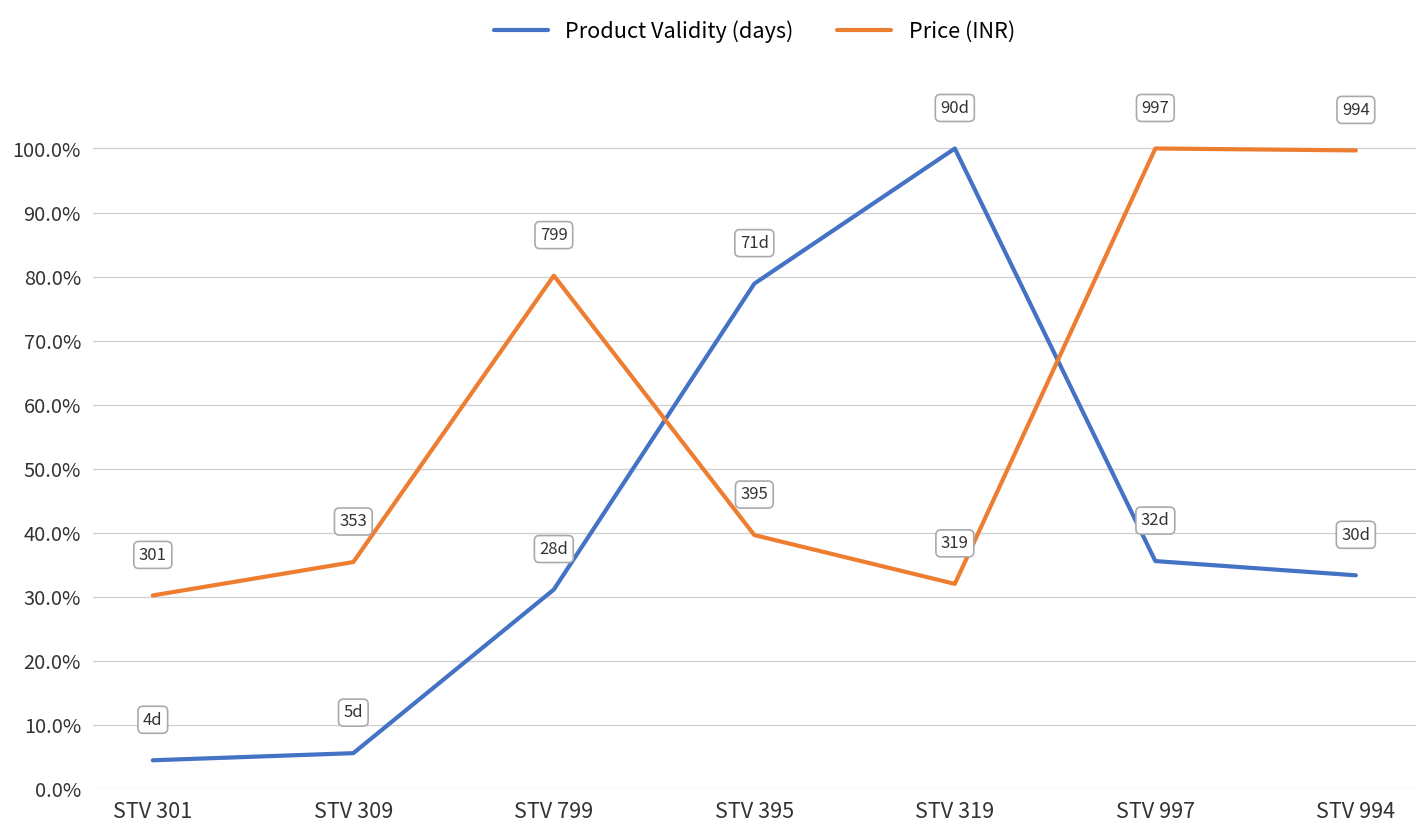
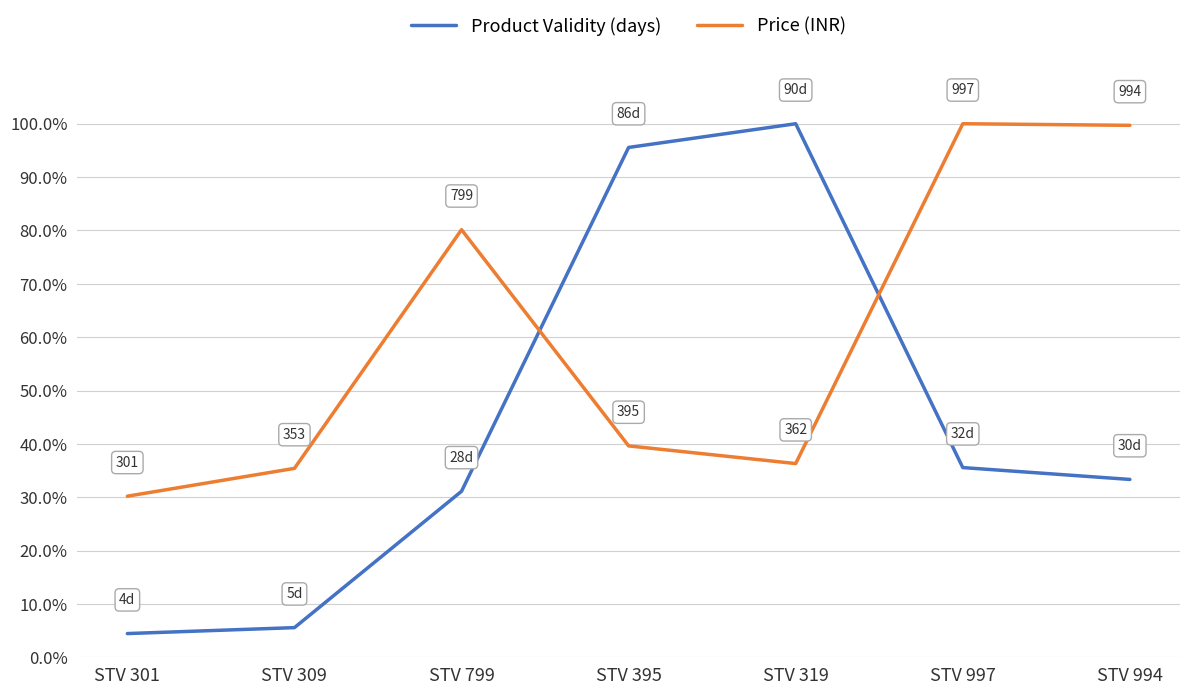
  {
    "Product Validity (days)": {
-     "STV 395": "71d"
+     "STV 395": "86d"
    },
    "Price (INR)": {
-     "STV 319": "319"
+     "STV 319": "362"
    }
  }
